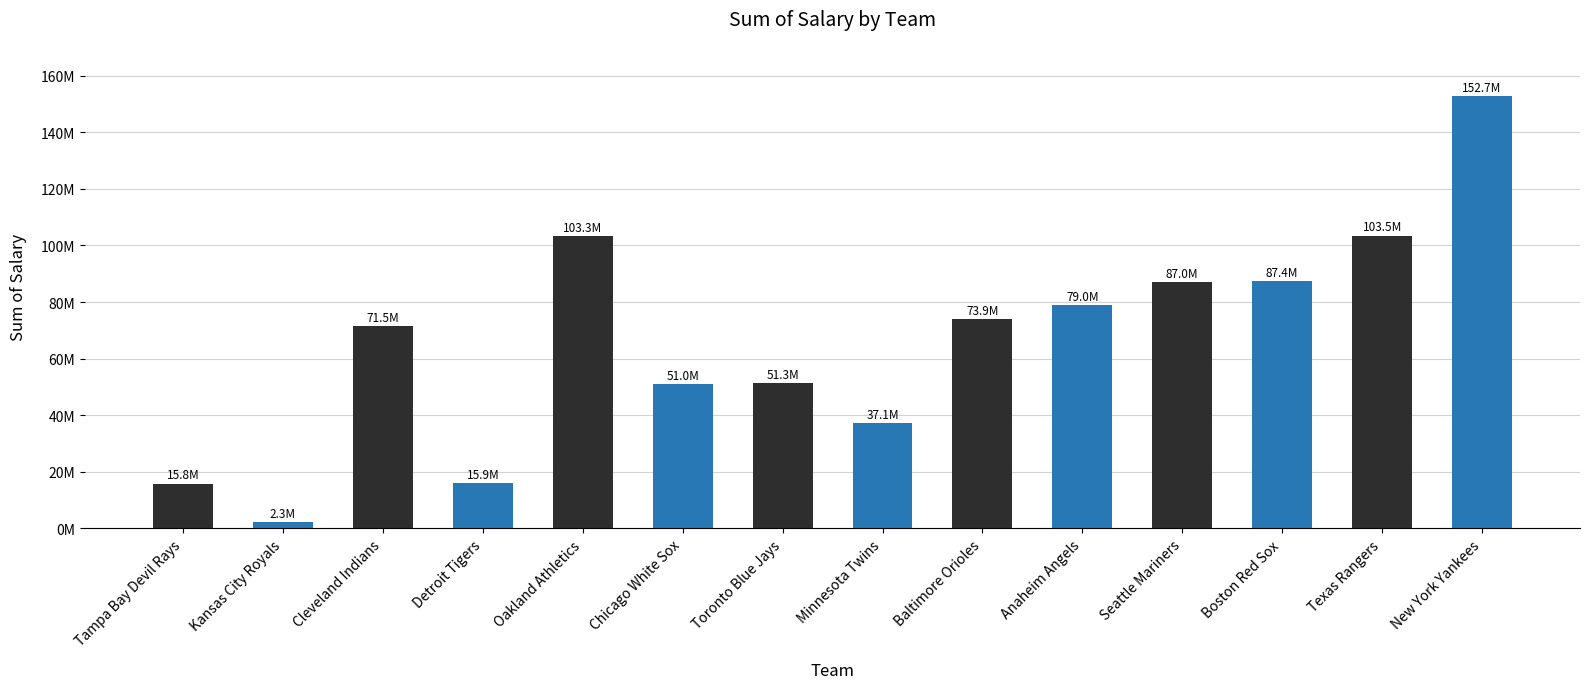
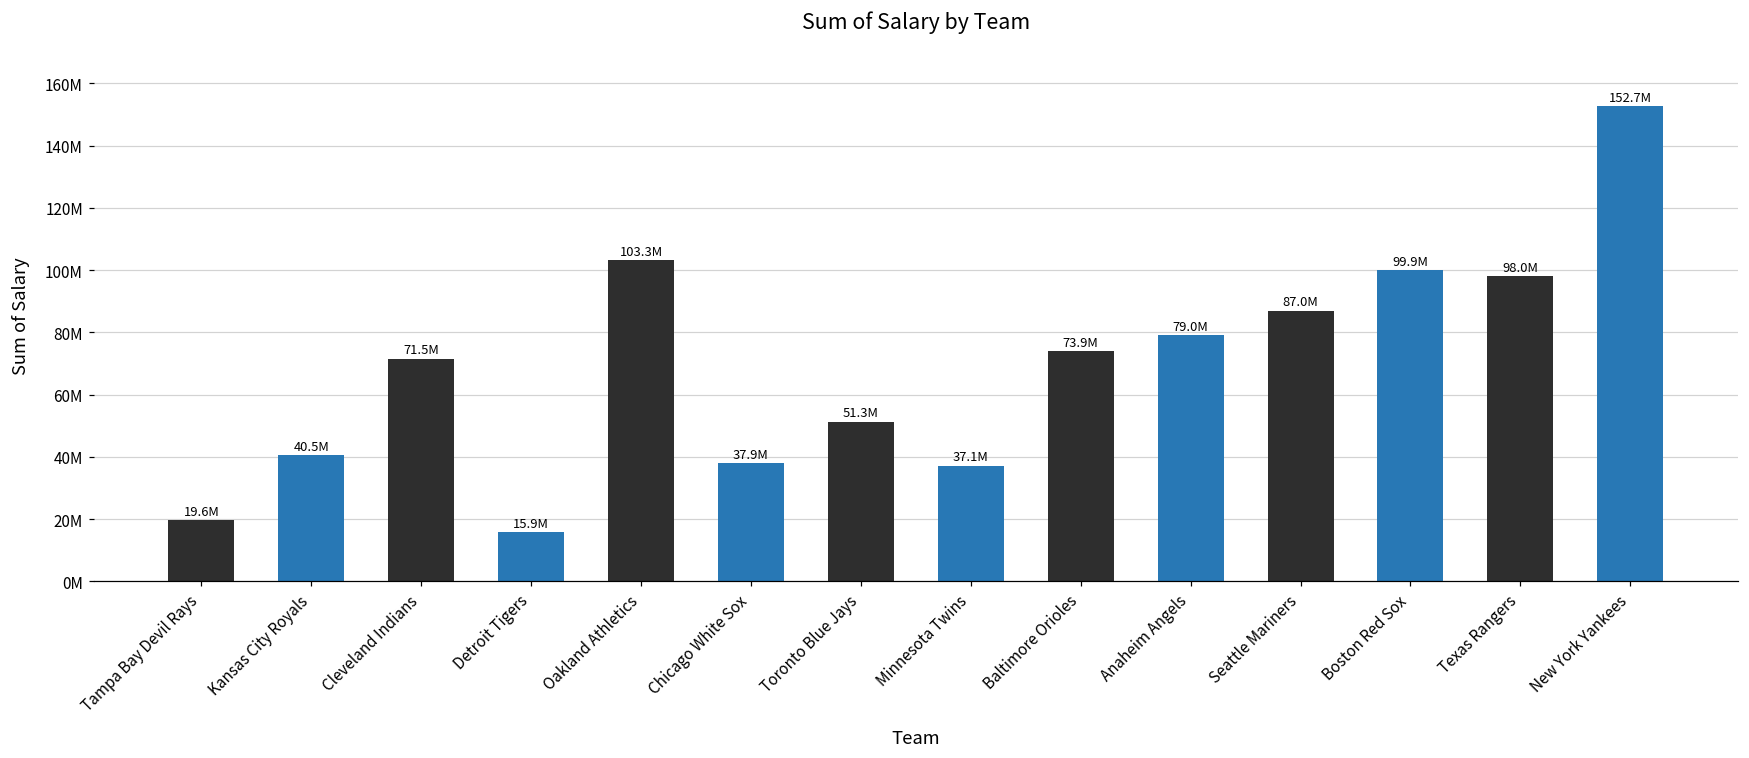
  {
-   "Tampa Bay Devil Rays": "15.8M",
-   "Kansas City Royals": "2.3M",
+   "Tampa Bay Devil Rays": "19.6M",
+   "Kansas City Royals": "40.5M",
    "Cleveland Indians": "71.5M",
    "Detroit Tigers": "15.9M",
    "Oakland Athletics": "103.3M",
-   "Chicago White Sox": "51.0M",
+   "Chicago White Sox": "37.9M",
    "Toronto Blue Jays": "51.3M",
    "Minnesota Twins": "37.1M",
    "Baltimore Orioles": "73.9M",
    "Anaheim Angels": "79.0M",
    "Seattle Mariners": "87.0M",
-   "Boston Red Sox": "87.4M",
-   "Texas Rangers": "103.5M",
+   "Boston Red Sox": "99.9M",
+   "Texas Rangers": "98.0M",
    "New York Yankees": "152.7M"
  }
